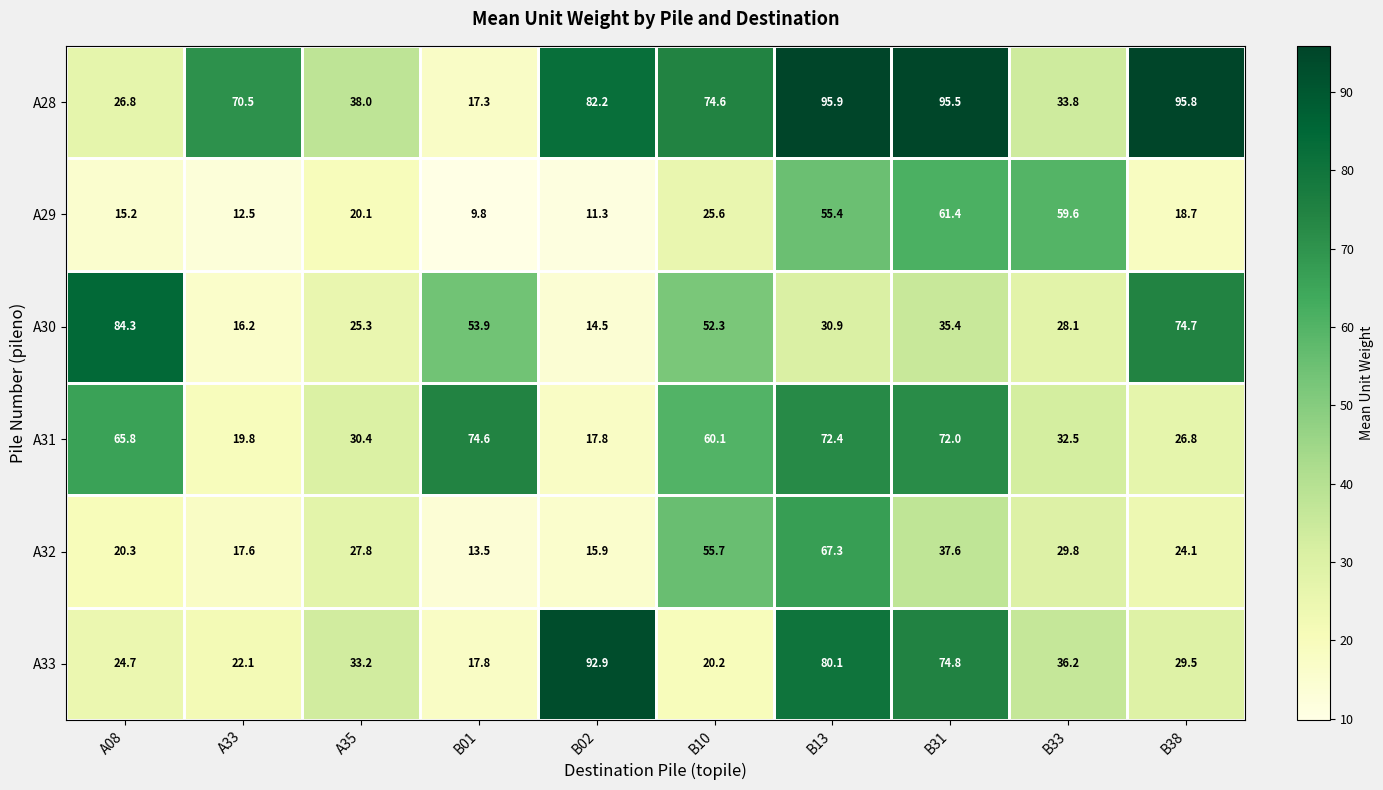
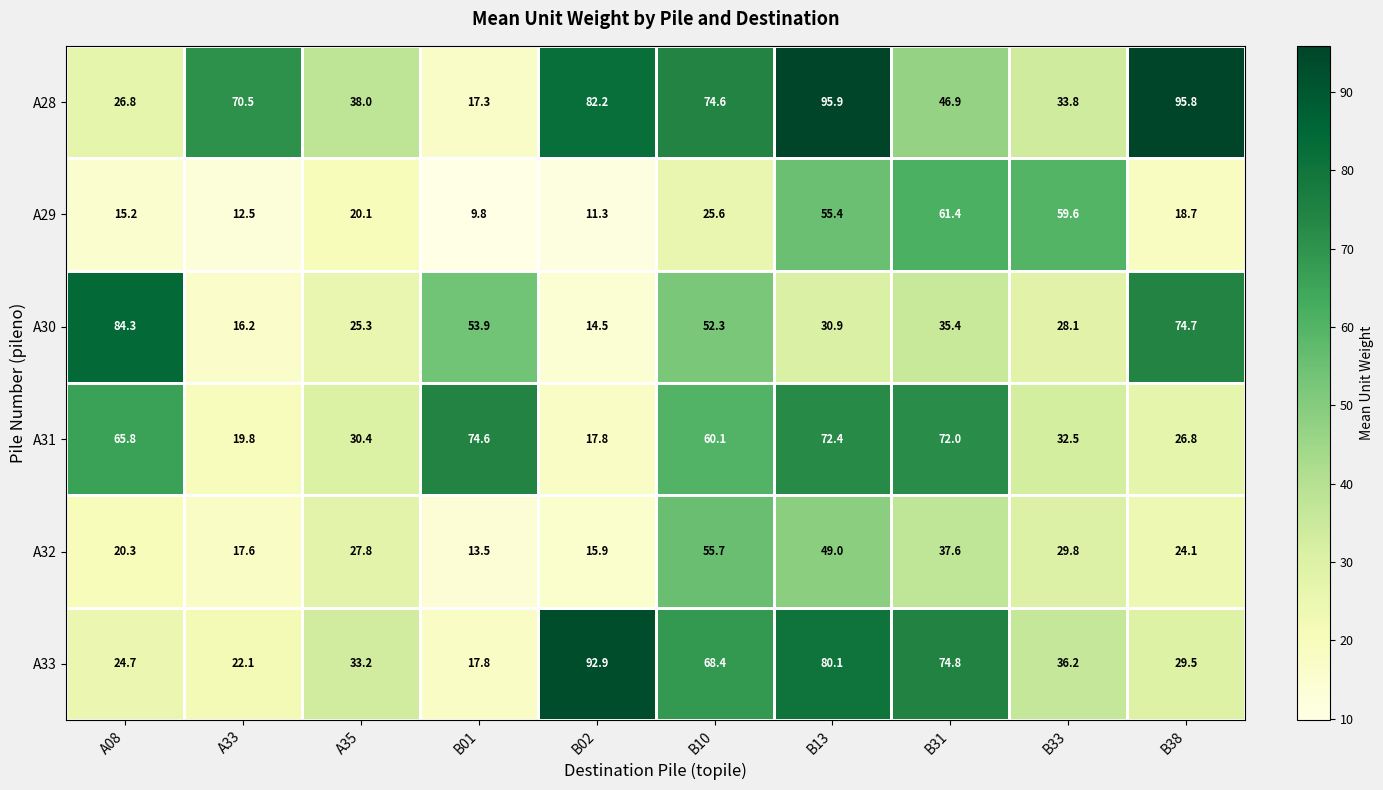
  {
    "A28": {
      "A08": 26.8,
      "A33": 70.5,
      "A35": 38.0,
      "B01": 17.3,
      "B02": 82.2,
      "B10": 74.6,
      "B13": 95.9,
-     "B31": 95.5,
+     "B31": 46.9,
      "B33": 33.8,
      "B38": 95.8
    },
    "A29": {
      "A08": 15.2,
      "A33": 12.5,
      "A35": 20.1,
      "B01": 9.8,
      "B02": 11.3,
      "B10": 25.6,
      "B13": 55.4,
      "B31": 61.4,
      "B33": 59.6,
      "B38": 18.7
    },
    "A30": {
      "A08": 84.3,
      "A33": 16.2,
      "A35": 25.3,
      "B01": 53.9,
      "B02": 14.5,
      "B10": 52.3,
      "B13": 30.9,
      "B31": 35.4,
      "B33": 28.1,
      "B38": 74.7
    },
    "A31": {
      "A08": 65.8,
      "A33": 19.8,
      "A35": 30.4,
      "B01": 74.6,
      "B02": 17.8,
      "B10": 60.1,
      "B13": 72.4,
      "B31": 72.0,
      "B33": 32.5,
      "B38": 26.8
    },
    "A32": {
      "A08": 20.3,
      "A33": 17.6,
      "A35": 27.8,
      "B01": 13.5,
      "B02": 15.9,
      "B10": 55.7,
-     "B13": 67.3,
+     "B13": 49.0,
      "B31": 37.6,
      "B33": 29.8,
      "B38": 24.1
    },
    "A33": {
      "A08": 24.7,
      "A33": 22.1,
      "A35": 33.2,
      "B01": 17.8,
      "B02": 92.9,
-     "B10": 20.2,
+     "B10": 68.4,
      "B13": 80.1,
      "B31": 74.8,
      "B33": 36.2,
      "B38": 29.5
    }
  }
